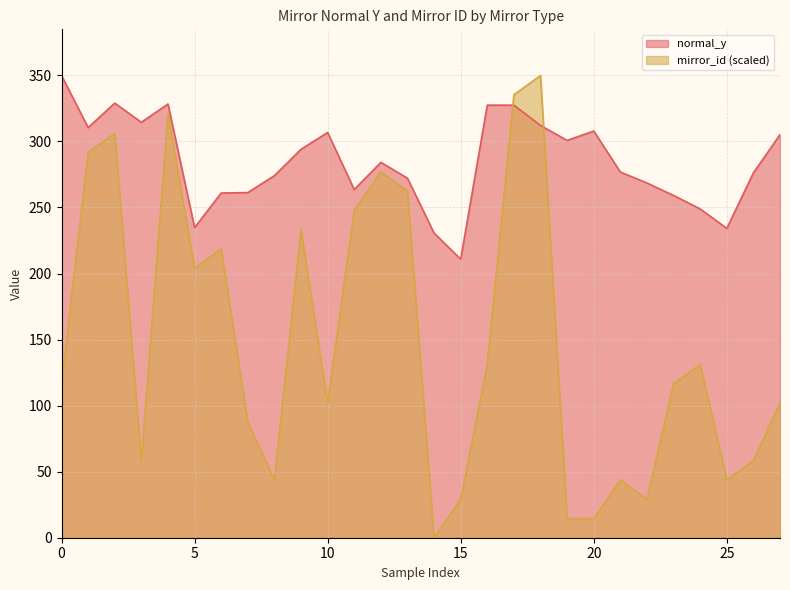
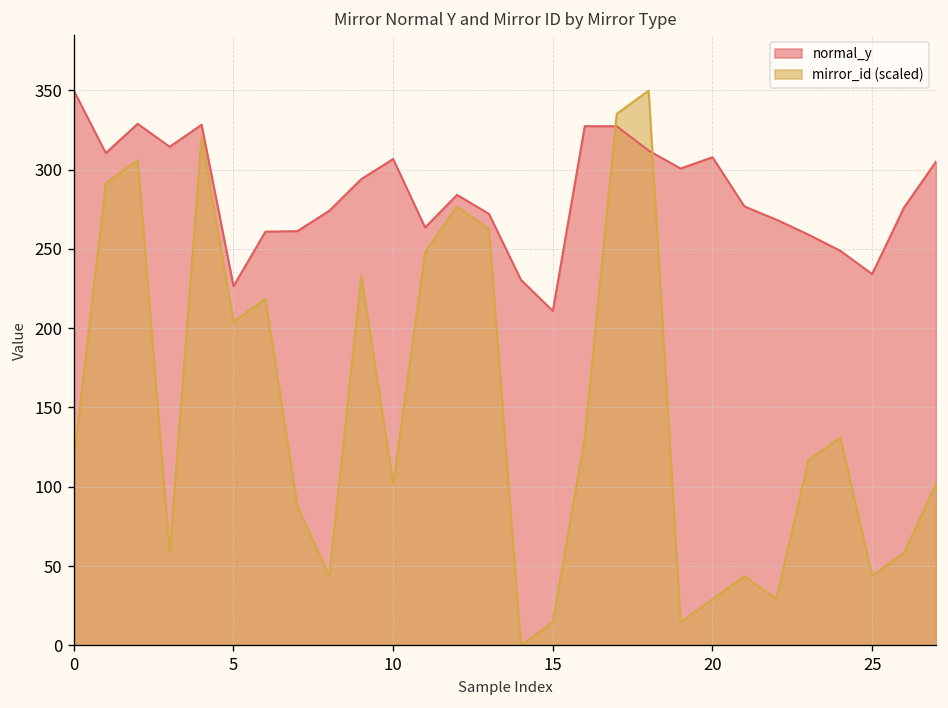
  {
    "normal_y": {
-     "5": 235,
+     "5": 227,
      "10": 307,
      "15": 211,
      "20": 308,
      "25": 234
    },
    "mirror_id (scaled)": {
      "5": 204,
      "10": 102,
-     "15": 29,
-     "20": 15,
+     "15": 15,
+     "20": 29,
      "25": 44
    }
  }
